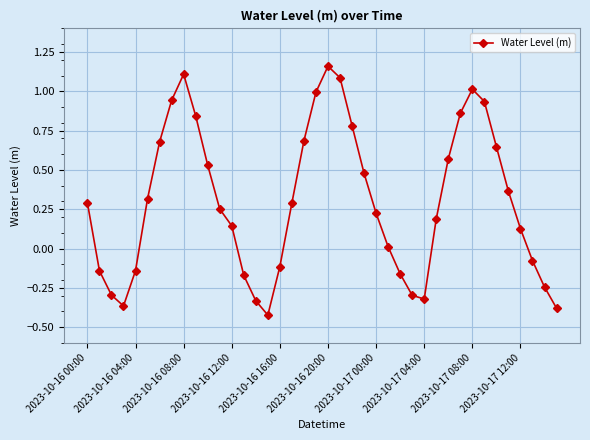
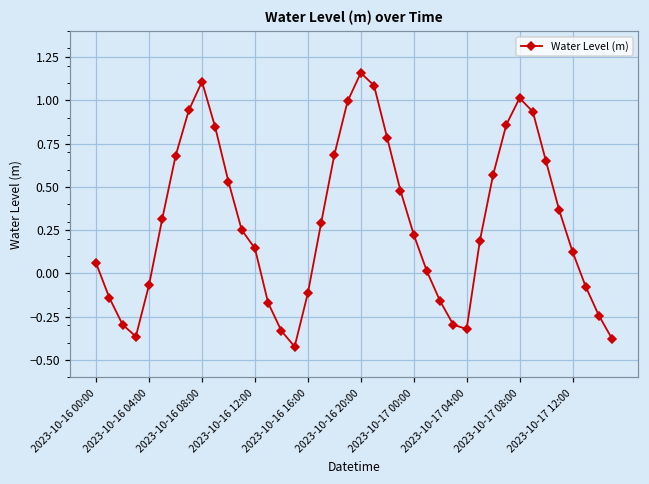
  {
-   "2023-10-16 00:00": 0.29,
-   "2023-10-16 04:00": -0.14,
+   "2023-10-16 00:00": 0.06,
+   "2023-10-16 04:00": -0.07,
    "2023-10-16 08:00": 1.11,
    "2023-10-16 12:00": 0.14,
    "2023-10-16 16:00": -0.11,
    "2023-10-16 20:00": 1.16,
    "2023-10-17 00:00": 0.22,
    "2023-10-17 04:00": -0.32,
    "2023-10-17 08:00": 1.01,
    "2023-10-17 12:00": 0.13
  }
